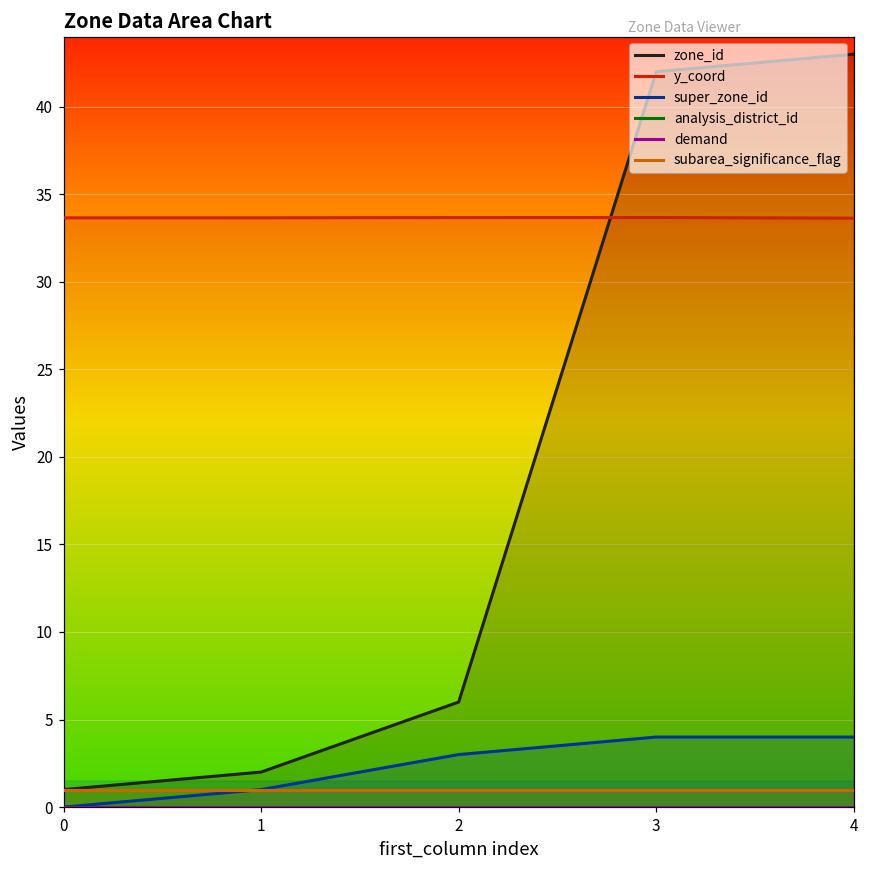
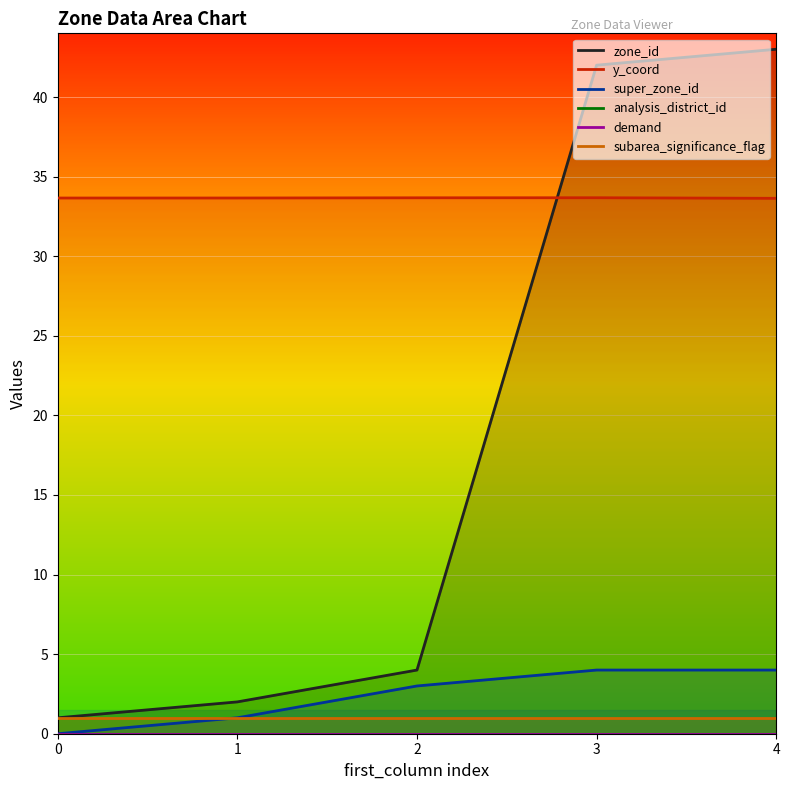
  {
    "zone_id": {
      "1": 2,
-     "2": 6,
+     "2": 4,
      "4": 43
    },
    "y_coord": {
      "0": 33.7,
      "1": 33.7,
      "2": 33.7,
      "3": 33.7,
      "4": 33.6
    },
    "super_zone_id": {
      "2": 3,
      "3": 4,
      "4": 4
    },
    "demand": {
      "1": 0,
      "2": 0,
      "3": 0,
      "4": 0
    },
    "subarea_significance_flag": {
      "2": 1,
      "3": 1,
      "4": 1
    }
  }
